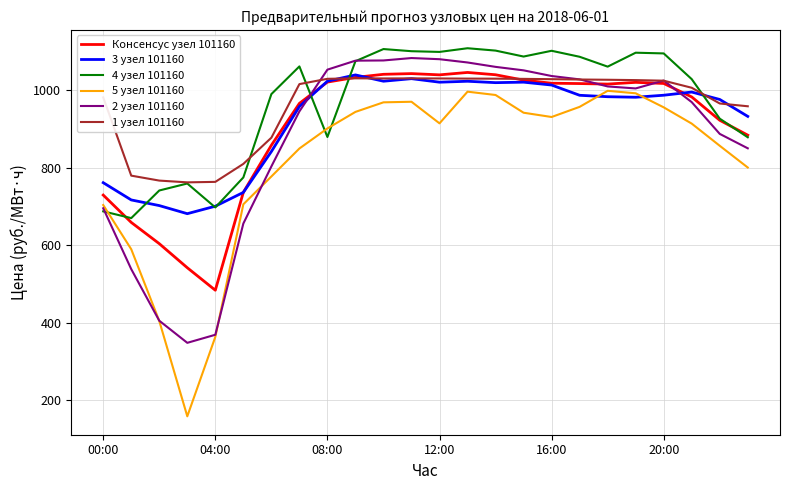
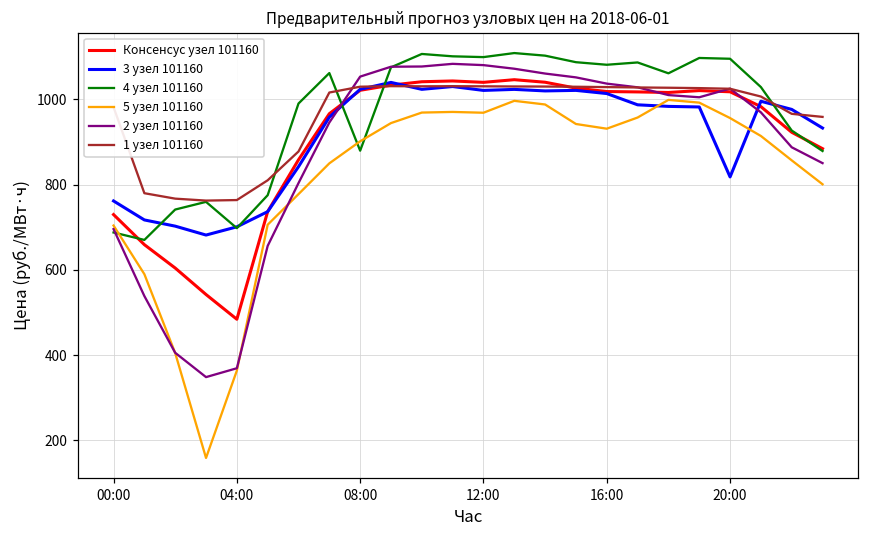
  {
    "Консенсус узел 101160": {
      "00:00": 730,
      "04:00": 480,
      "12:00": 1040,
      "20:00": 1020
    },
    "3 узел 101160": {
      "00:00": 760,
      "12:00": 1020,
-     "20:00": 990
+     "20:00": 820
    },
    "4 узел 101160": {
      "00:00": 690,
      "08:00": 880,
      "12:00": 1100,
-     "16:00": 1100,
+     "16:00": 1080,
      "20:00": 1100
    },
    "5 узел 101160": {
      "00:00": 700,
      "08:00": 900,
-     "12:00": 910,
+     "12:00": 970,
      "16:00": 930,
      "20:00": 960
    },
    "2 узел 101160": {
      "00:00": 700,
      "08:00": 1050,
      "12:00": 1080,
      "16:00": 1040
    },
    "1 узел 101160": {
      "04:00": 760,
      "12:00": 1030,
      "16:00": 1030
    }
  }
